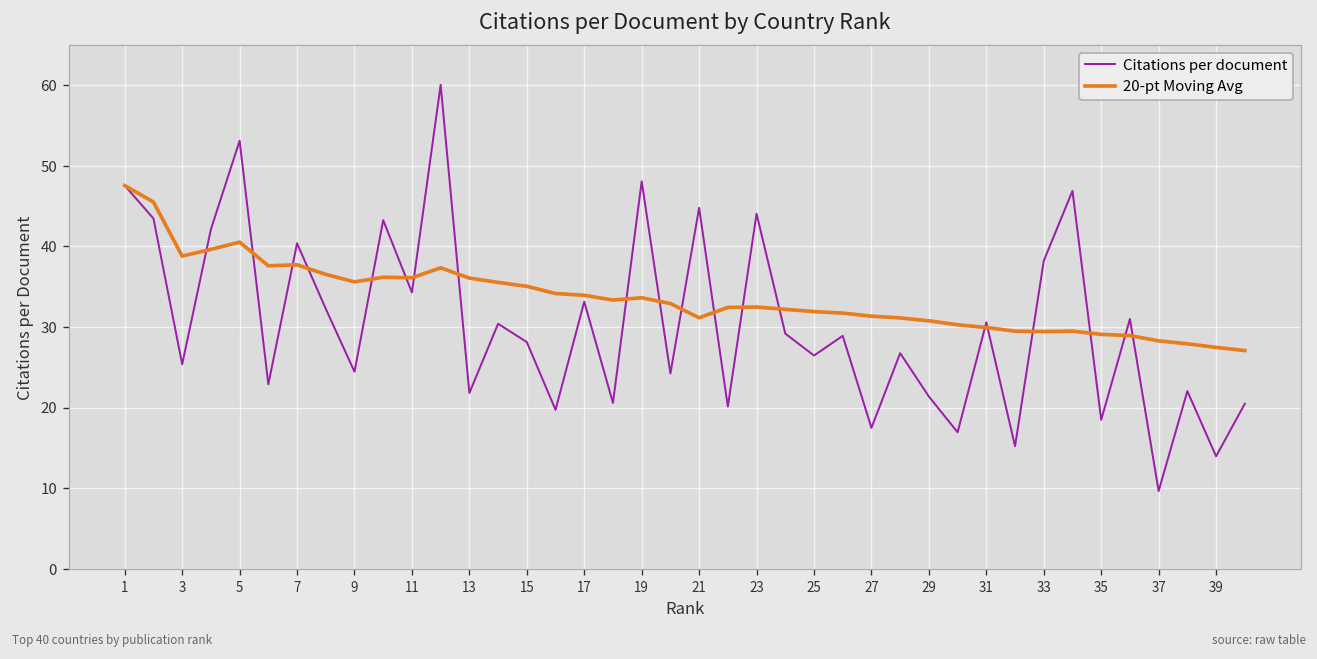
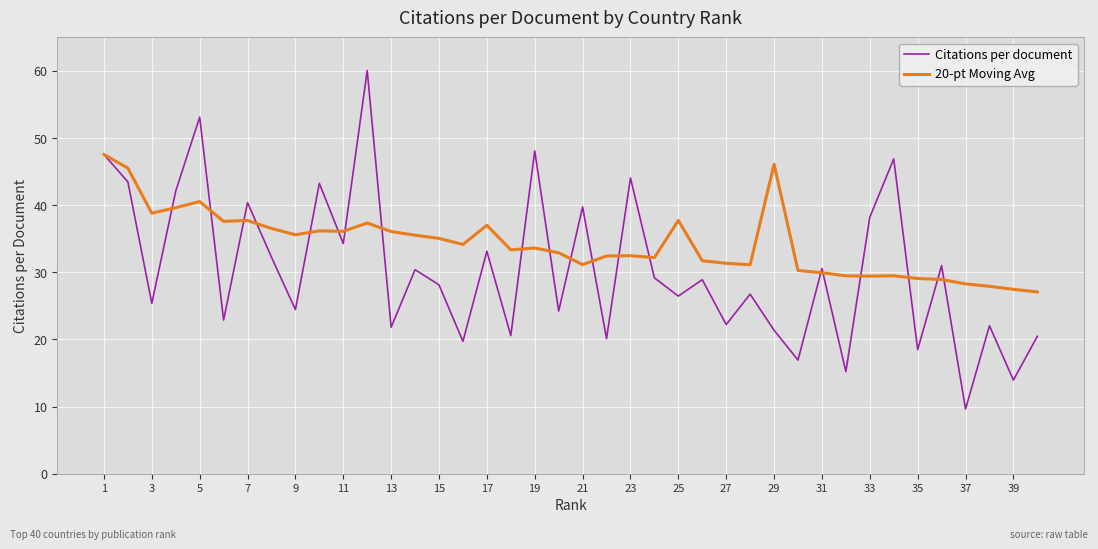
  {
    "Citations per document": {
      "3": 25,
      "5": 53,
      "7": 40,
      "9": 24,
      "11": 34,
      "13": 22,
      "15": 28,
      "17": 33,
      "19": 48,
-     "21": 45,
+     "21": 40,
      "23": 44,
      "25": 26,
-     "27": 17,
+     "27": 22,
      "29": 21,
      "31": 31,
      "33": 38,
      "35": 18,
      "37": 10,
      "39": 14
    },
    "20-pt Moving Avg": {
      "3": 39,
      "5": 41,
      "7": 38,
      "9": 36,
      "11": 36,
      "13": 36,
      "15": 35,
-     "17": 34,
+     "17": 37,
      "19": 34,
      "21": 31,
      "23": 32,
-     "25": 32,
+     "25": 38,
      "27": 31,
-     "29": 31,
+     "29": 46,
      "31": 30,
      "33": 29,
      "35": 29,
      "37": 28,
      "39": 27
    }
  }
